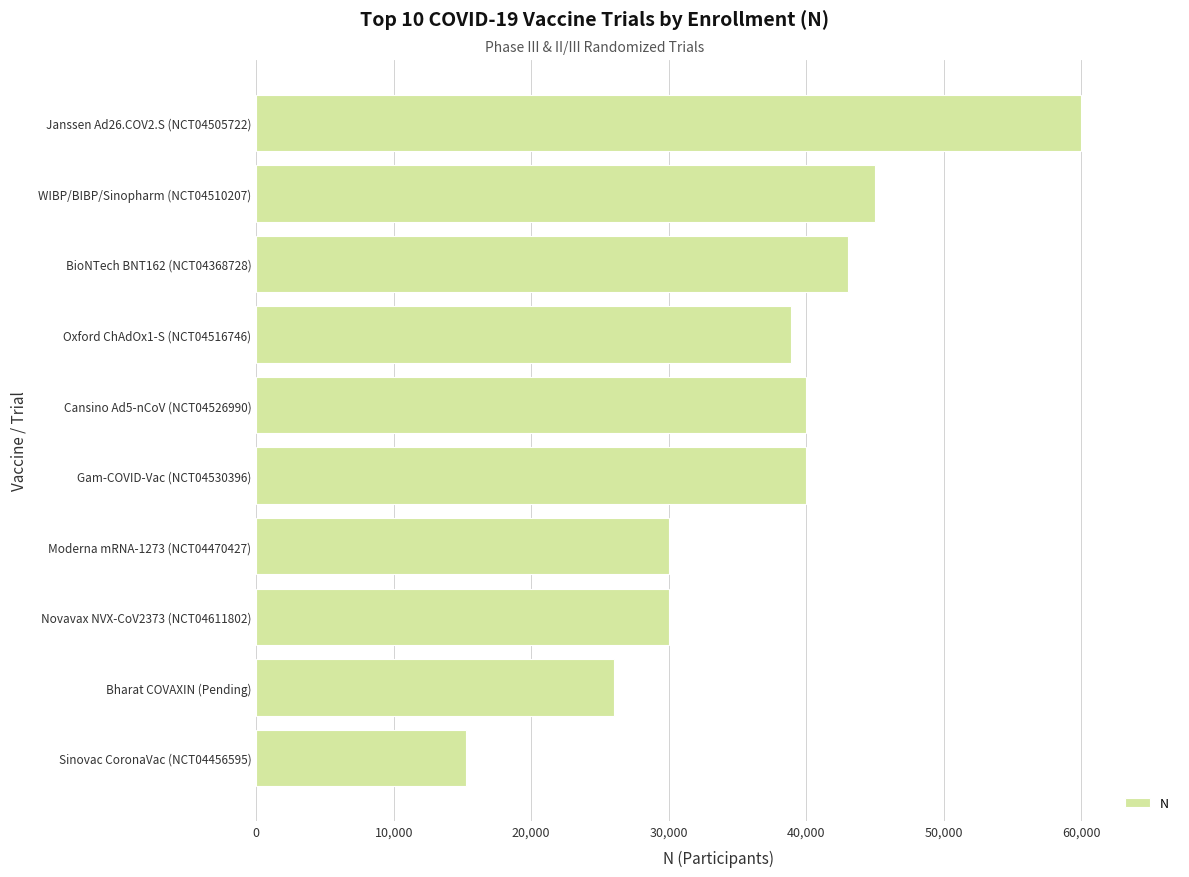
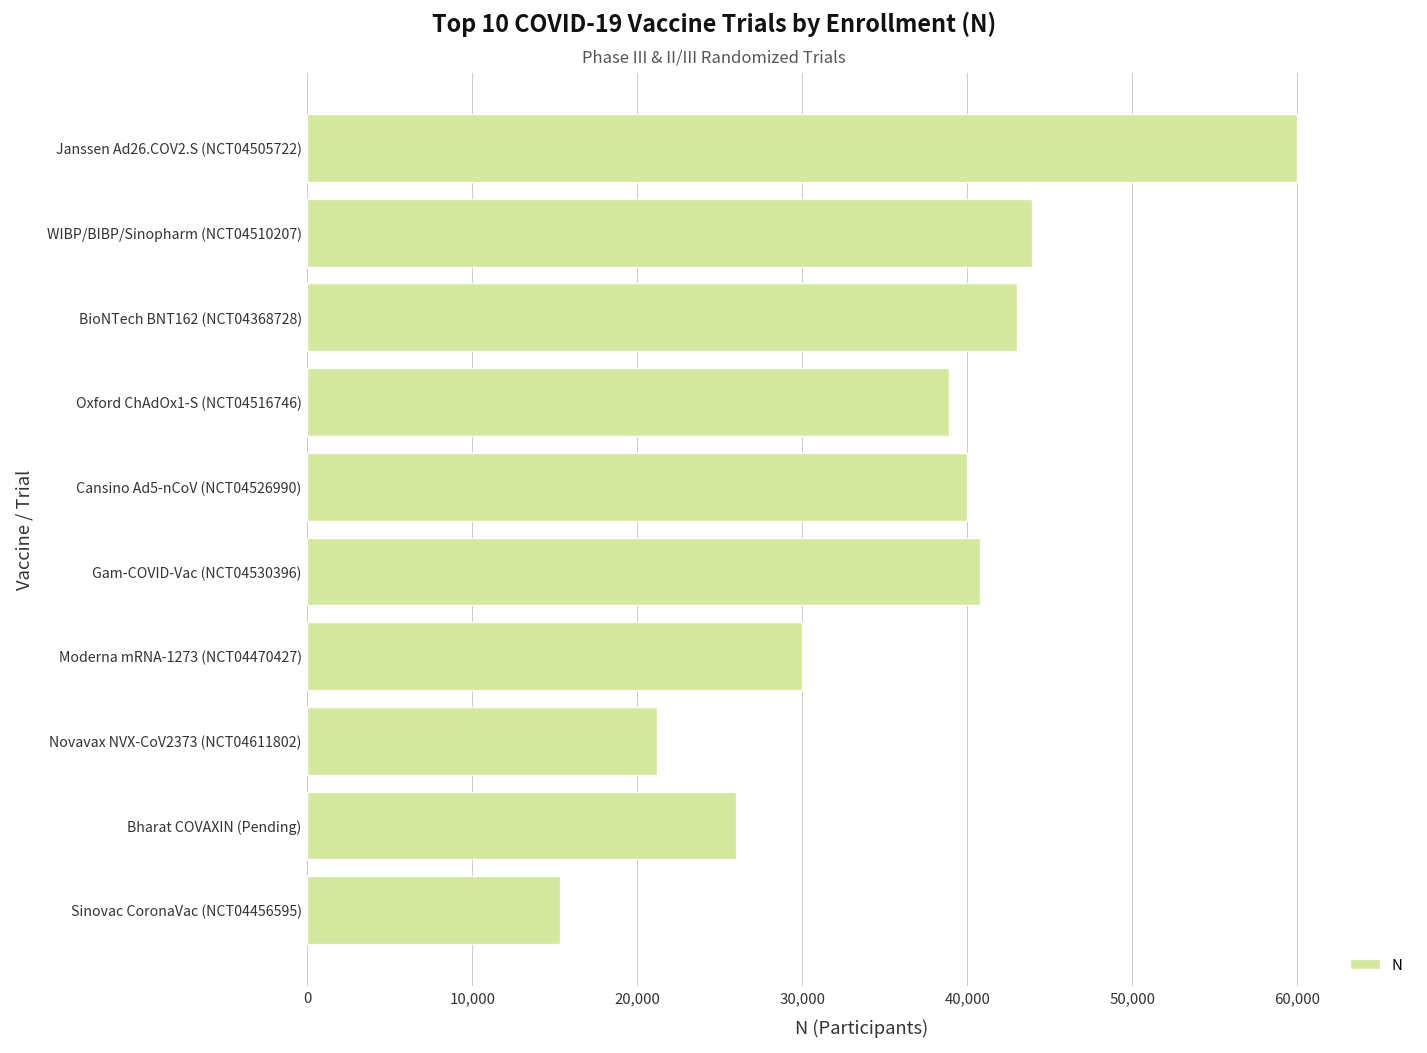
  {
    "Janssen Ad26.COV2.S (NCT04505722)": "60,000",
-   "WIBP/BIBP/Sinopharm (NCT04510207)": "45,000",
+   "WIBP/BIBP/Sinopharm (NCT04510207)": "44,000",
    "BioNTech BNT162 (NCT04368728)": "43,000",
    "Oxford ChAdOx1-S (NCT04516746)": "38,900",
    "Cansino Ad5-nCoV (NCT04526990)": "40,000",
-   "Gam-COVID-Vac (NCT04530396)": "40,000",
+   "Gam-COVID-Vac (NCT04530396)": "40,700",
    "Moderna mRNA-1273 (NCT04470427)": "30,000",
-   "Novavax NVX-CoV2373 (NCT04611802)": "30,000",
+   "Novavax NVX-CoV2373 (NCT04611802)": "21,200",
    "Bharat COVAXIN (Pending)": "26,000",
    "Sinovac CoronaVac (NCT04456595)": "15,300"
  }
